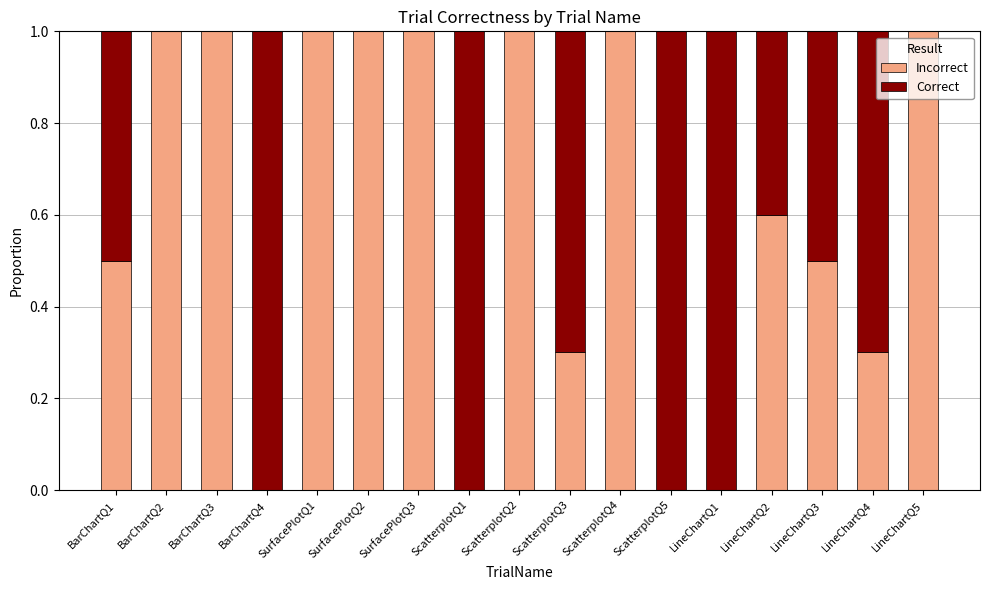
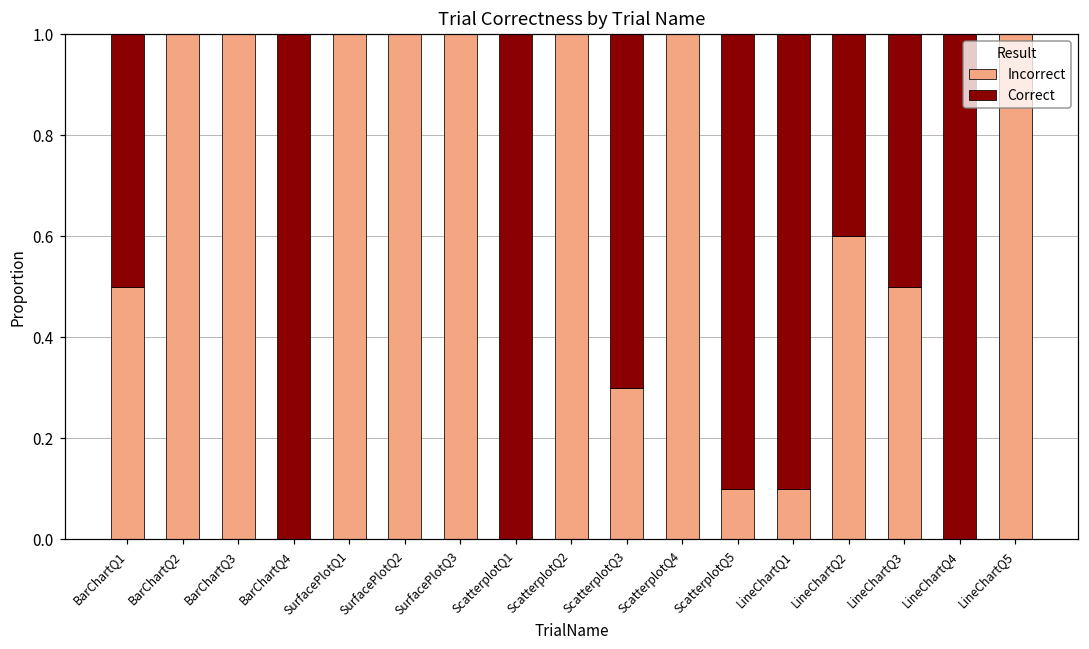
  {
    "Incorrect": {
      "BarChartQ1": 0.5,
      "BarChartQ2": 1.0,
      "BarChartQ3": 1.0,
      "BarChartQ4": 0.0,
      "SurfacePlotQ1": 1.0,
      "SurfacePlotQ2": 1.0,
      "SurfacePlotQ3": 1.0,
      "ScatterplotQ1": 0.0,
      "ScatterplotQ2": 1.0,
      "ScatterplotQ3": 0.3,
      "ScatterplotQ4": 1.0,
-     "ScatterplotQ5": 0.0,
-     "LineChartQ1": 0.0,
+     "ScatterplotQ5": 0.1,
+     "LineChartQ1": 0.1,
      "LineChartQ2": 0.6,
      "LineChartQ3": 0.5,
-     "LineChartQ4": 0.3,
+     "LineChartQ4": 0.0,
      "LineChartQ5": 1.0
    },
    "Correct": {
      "BarChartQ1": 0.5,
      "BarChartQ2": 0.0,
      "BarChartQ3": 0.0,
      "BarChartQ4": 1.0,
      "SurfacePlotQ1": 0.0,
      "SurfacePlotQ2": 0.0,
      "SurfacePlotQ3": 0.0,
      "ScatterplotQ1": 1.0,
      "ScatterplotQ2": 0.0,
      "ScatterplotQ4": 0.0,
      "LineChartQ5": 0.0
    }
  }
